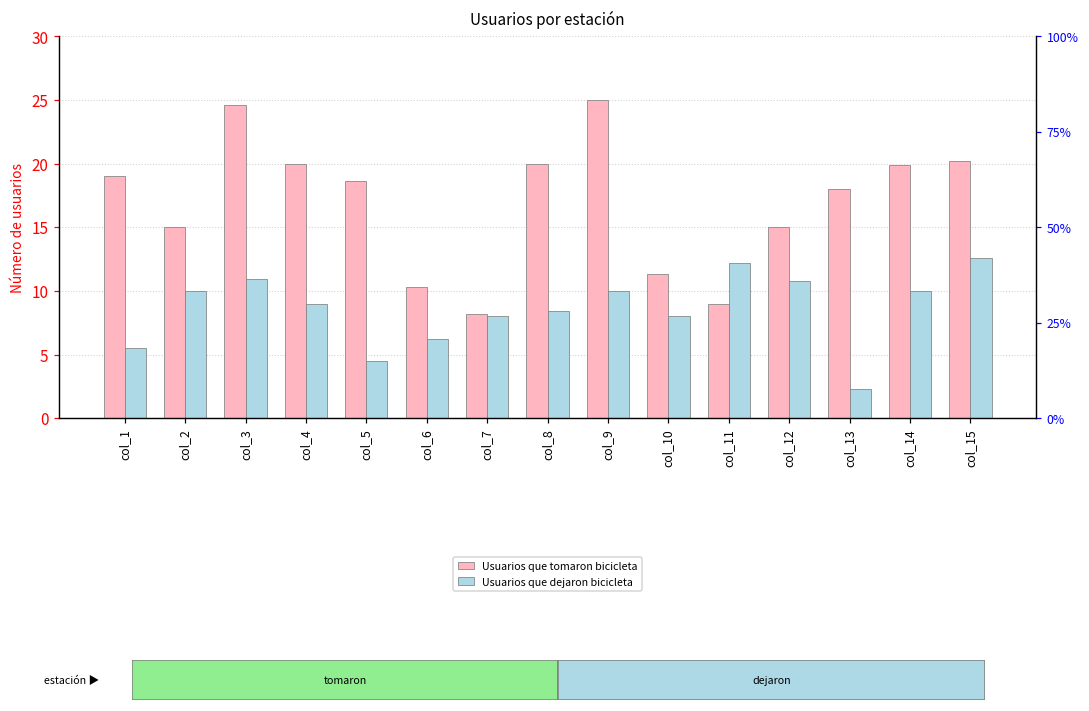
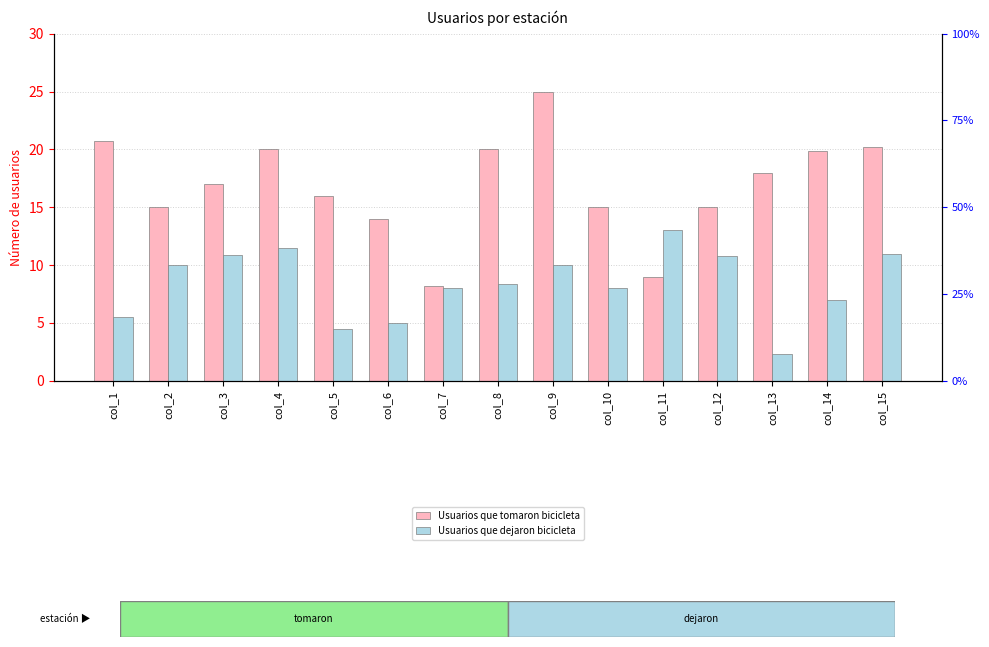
  {
    "Usuarios que tomaron bicicleta": {
-     "col_1": 19.0,
+     "col_1": 20.7,
      "col_2": 15.0,
-     "col_3": 24.6,
+     "col_3": 17.0,
      "col_4": 20.0,
-     "col_5": 18.6,
-     "col_6": 10.3,
+     "col_5": 16.0,
+     "col_6": 14.0,
      "col_7": 8.2,
      "col_8": 20.0,
      "col_9": 25.0,
-     "col_10": 11.3,
+     "col_10": 15.0,
      "col_11": 9.0,
      "col_12": 15.0,
      "col_13": 18.0,
      "col_14": 19.9,
      "col_15": 20.2
    },
    "Usuarios que dejaron bicicleta": {
      "col_1": 5.5,
      "col_2": 10.0,
      "col_3": 10.9,
-     "col_4": 9.0,
+     "col_4": 11.5,
      "col_5": 4.5,
-     "col_6": 6.2,
+     "col_6": 5.0,
      "col_7": 8.0,
      "col_8": 8.4,
      "col_9": 10.0,
      "col_10": 8.0,
-     "col_11": 12.2,
+     "col_11": 13.0,
      "col_12": 10.8,
      "col_13": 2.3,
-     "col_14": 10,
-     "col_15": 12.6
+     "col_14": 7,
+     "col_15": 11.0
    }
  }
